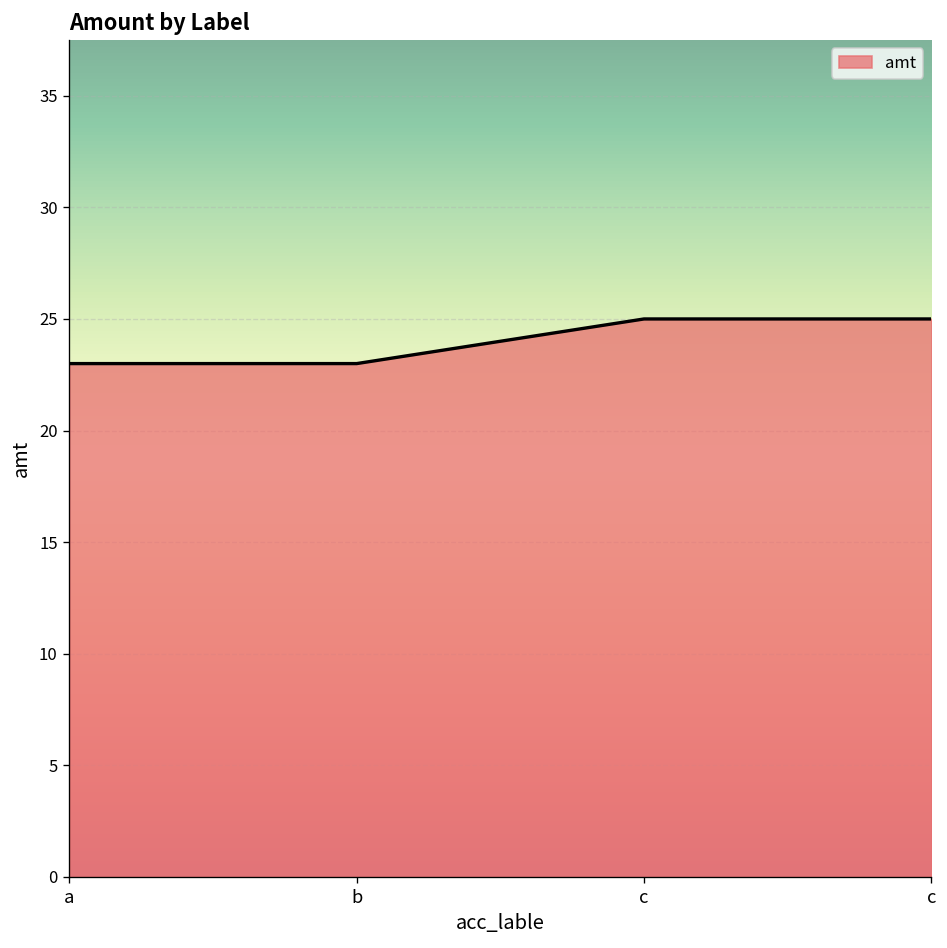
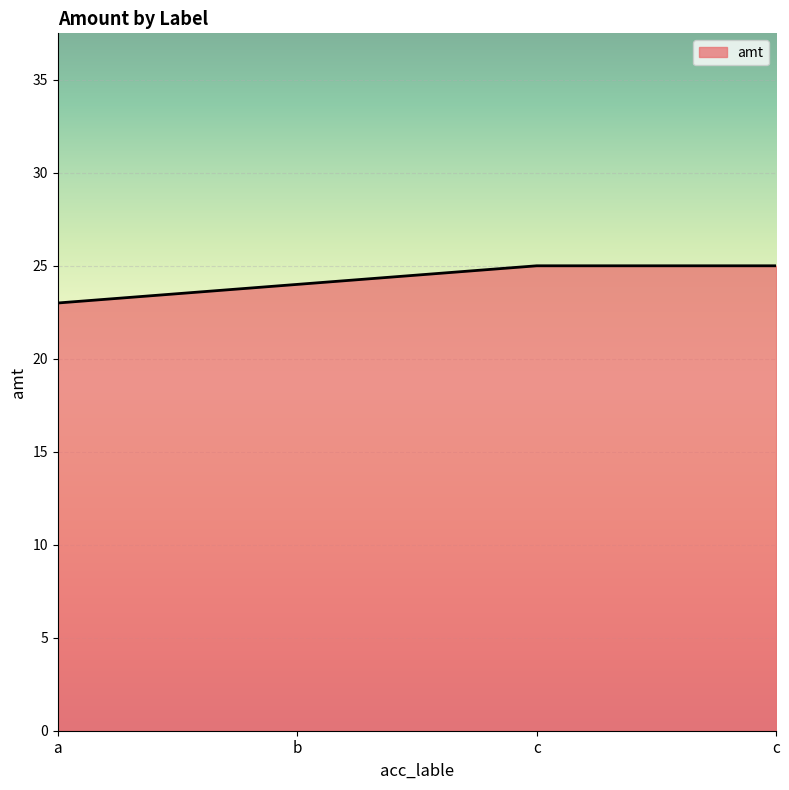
  {
    "a": 23,
-   "b": 23
+   "b": 24
  }
